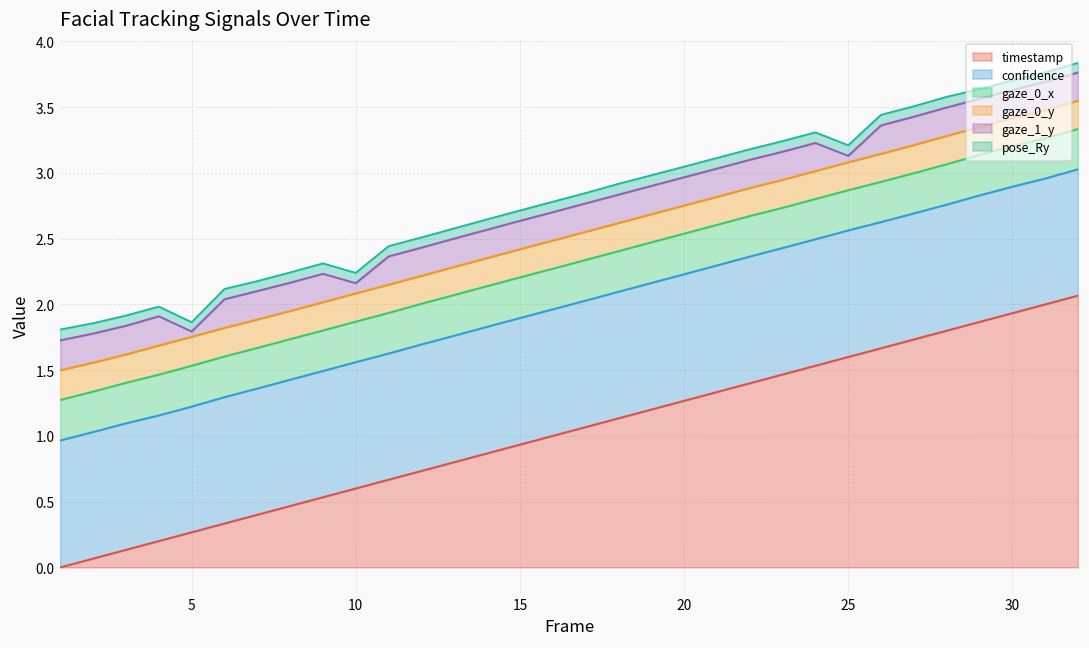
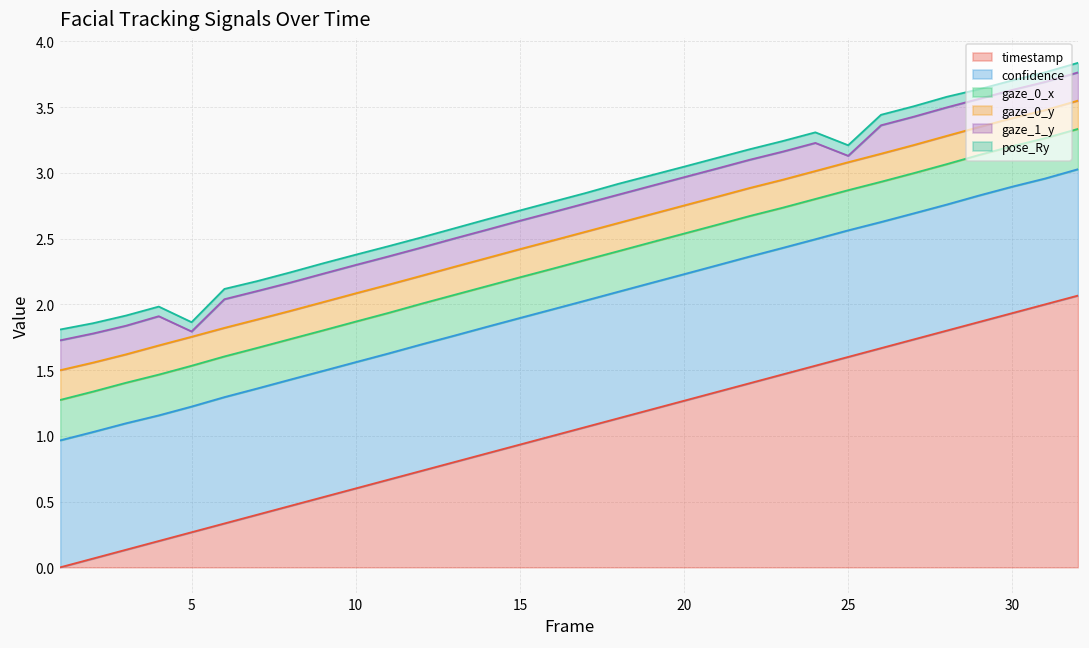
  {
    "gaze_1_y": {
      "5": 0.04,
-     "10": 0.08,
+     "10": 0.22,
      "15": 0.22,
      "20": 0.21,
      "25": 0.05
    }
  }
